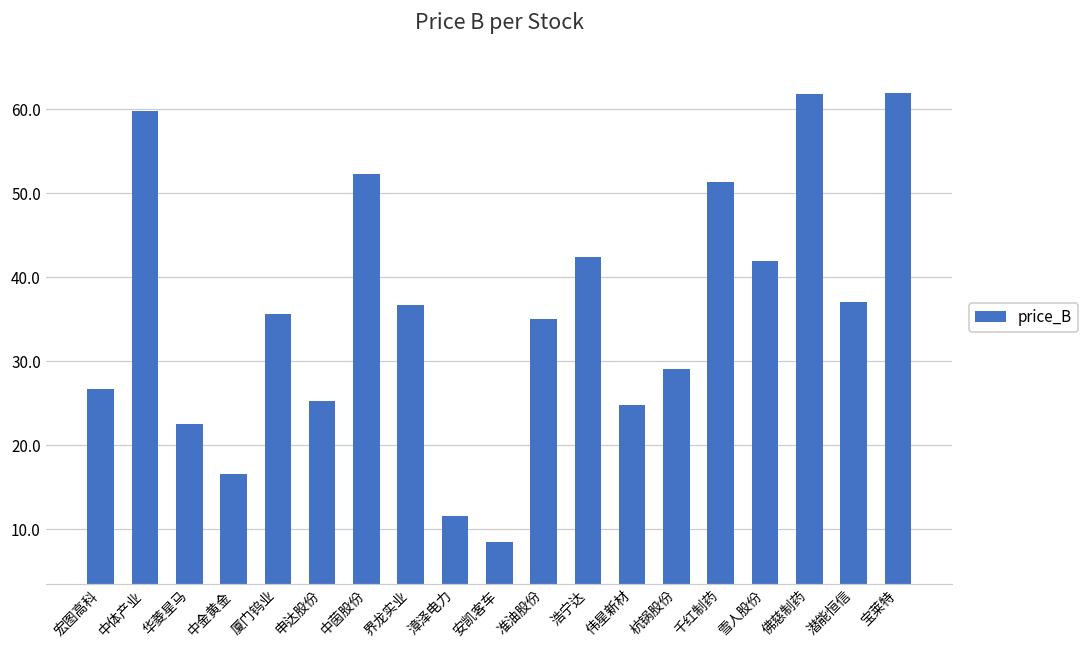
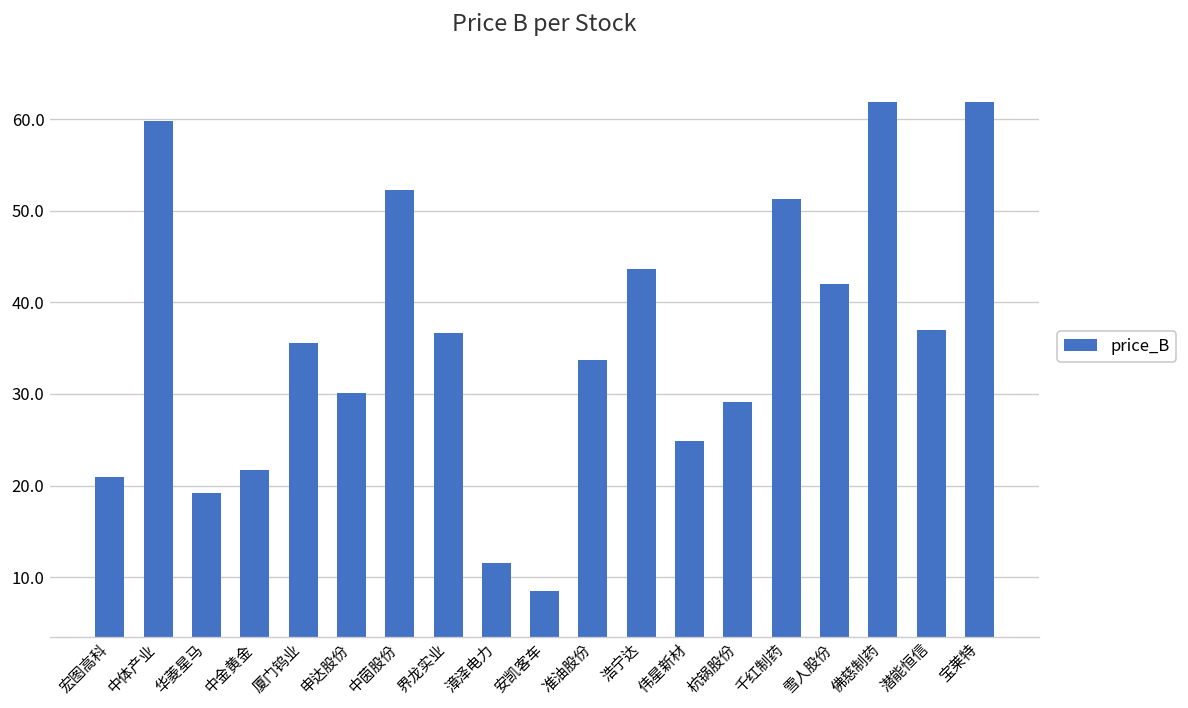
  {
-   "宏图高科": 27,
+   "宏图高科": 21,
    "中体产业": 60,
-   "华菱星马": 23,
-   "中金黄金": 17,
+   "华菱星马": 19,
+   "中金黄金": 22,
    "厦门钨业": 36,
-   "申达股份": 25,
+   "申达股份": 30,
    "中茵股份": 52,
    "界龙实业": 37,
    "漳泽电力": 12,
    "安凯客车": 9,
-   "准油股份": 35,
-   "浩宁达": 42,
+   "准油股份": 34,
+   "浩宁达": 44,
    "伟星新材": 25,
    "杭锅股份": 29,
    "千红制药": 51,
    "雪人股份": 42,
    "佛慈制药": 62,
    "潜能恒信": 37,
    "宝莱特": 62
  }
